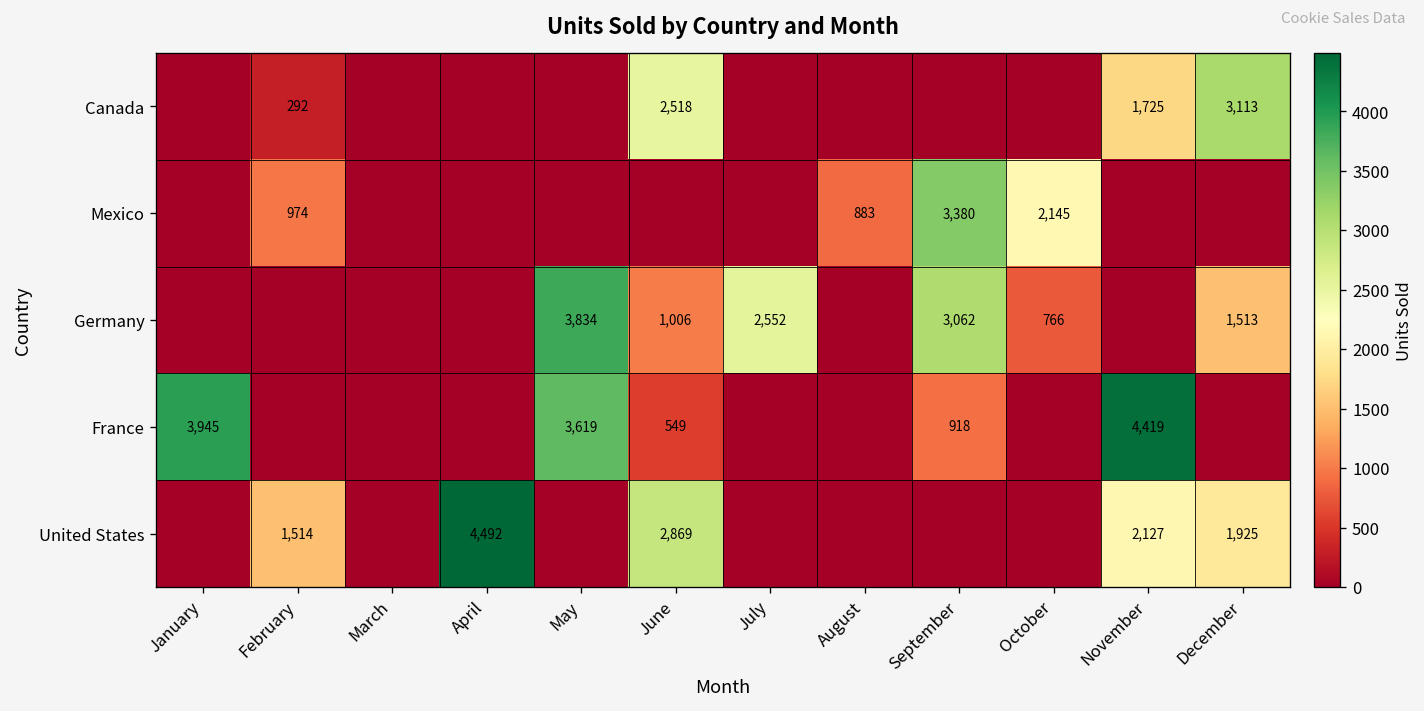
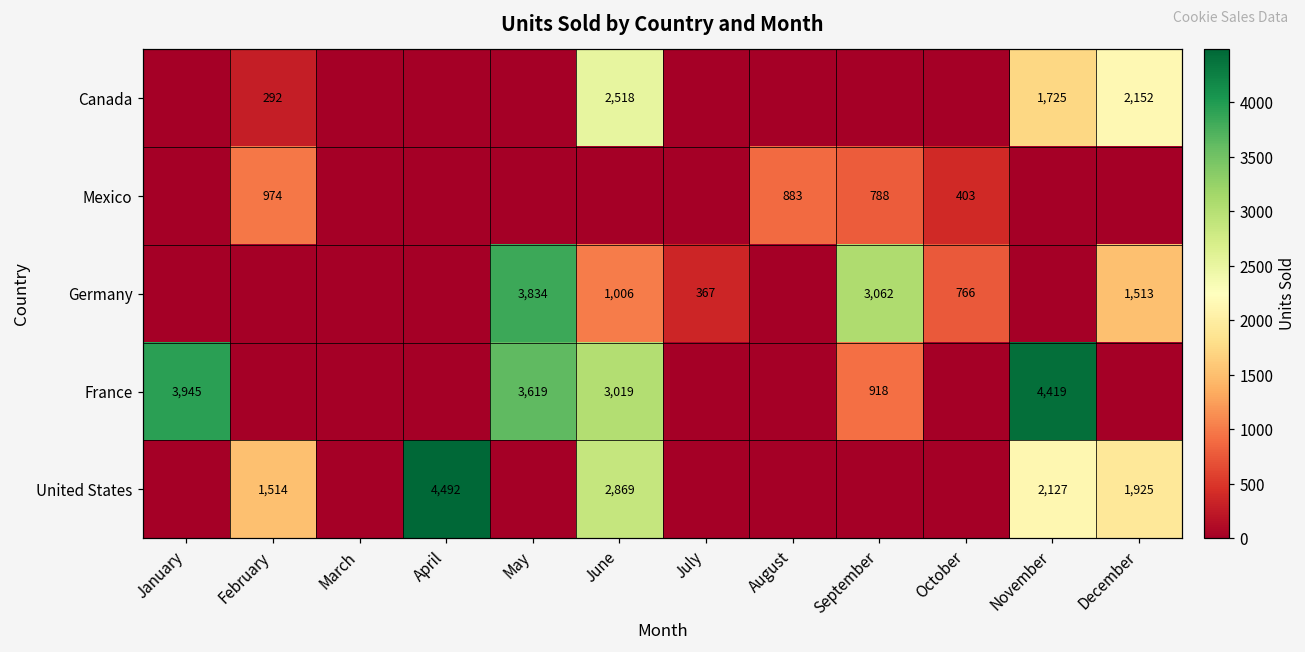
  {
    "Canada": {
      "February": "292",
      "June": "2,518",
      "November": "1,725",
-     "December": "3,113"
+     "December": "2,152"
    },
    "Mexico": {
      "February": "974",
      "August": "883",
-     "September": "3,380",
-     "October": "2,145"
+     "September": "788",
+     "October": "403"
    },
    "Germany": {
      "May": "3,834",
      "June": "1,006",
-     "July": "2,552",
+     "July": "367",
      "September": "3,062",
      "October": "766",
      "December": "1,513"
    },
    "France": {
      "January": "3,945",
      "May": "3,619",
-     "June": "549",
+     "June": "3,019",
      "September": "918",
      "November": "4,419"
    },
    "United States": {
      "February": "1,514",
      "April": "4,492",
      "June": "2,869",
      "November": "2,127",
      "December": "1,925"
    }
  }
